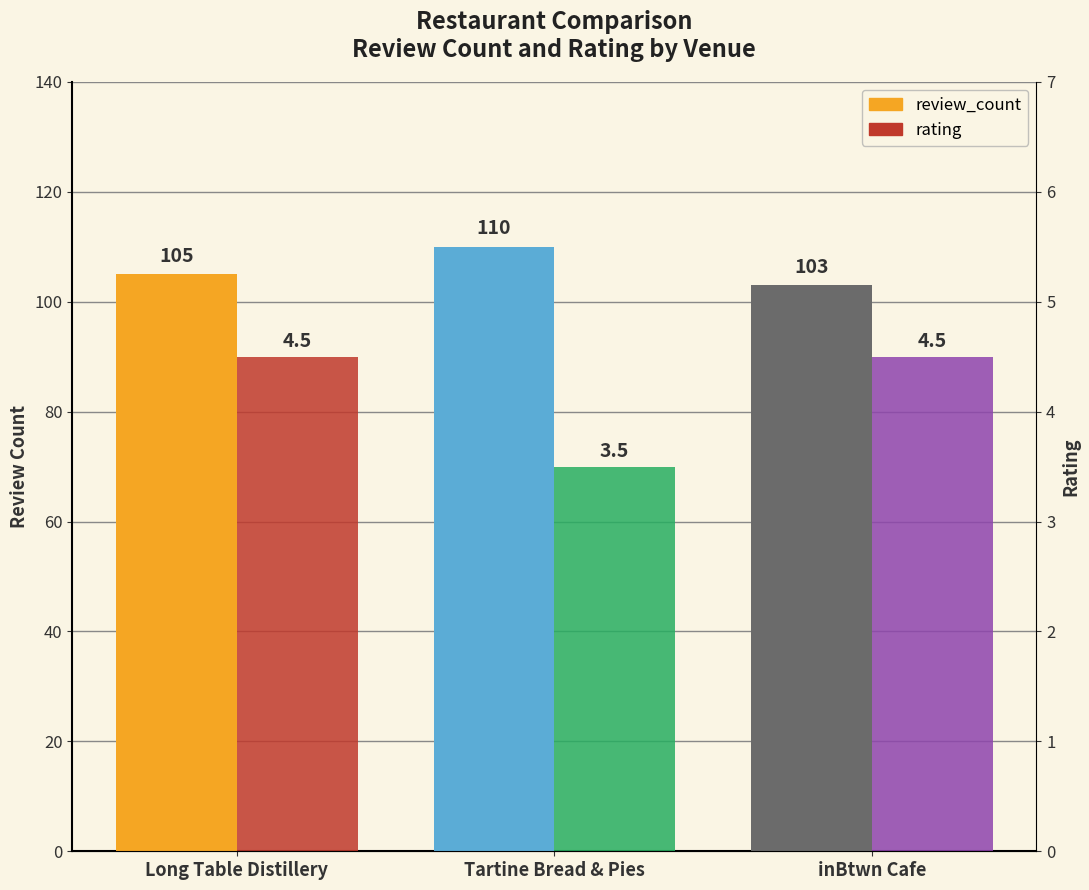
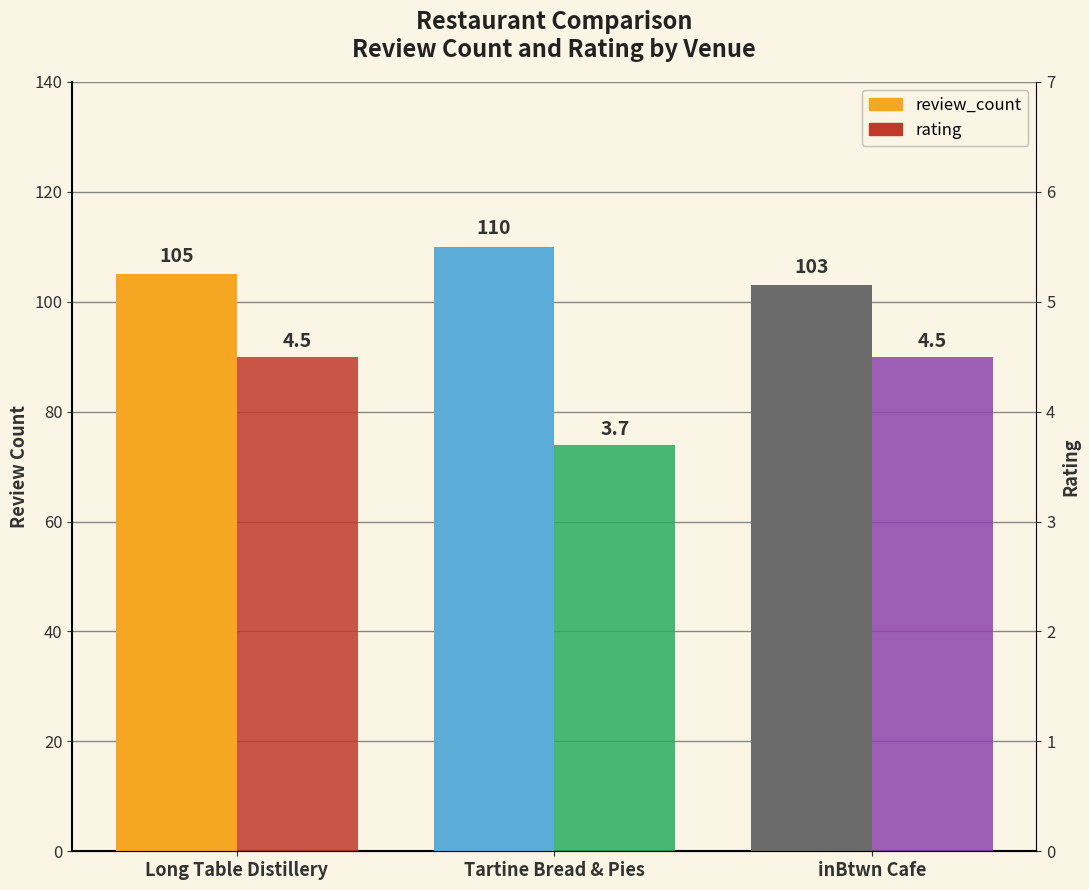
  {
    "review_count": {
      "Long Table Distillery": 105,
      "Tartine Bread & Pies": 110,
      "inBtwn Cafe": 103
    },
    "rating": {
      "Long Table Distillery": 4.5,
-     "Tartine Bread & Pies": 3.5,
+     "Tartine Bread & Pies": 3.7,
      "inBtwn Cafe": 4.5
    }
  }
